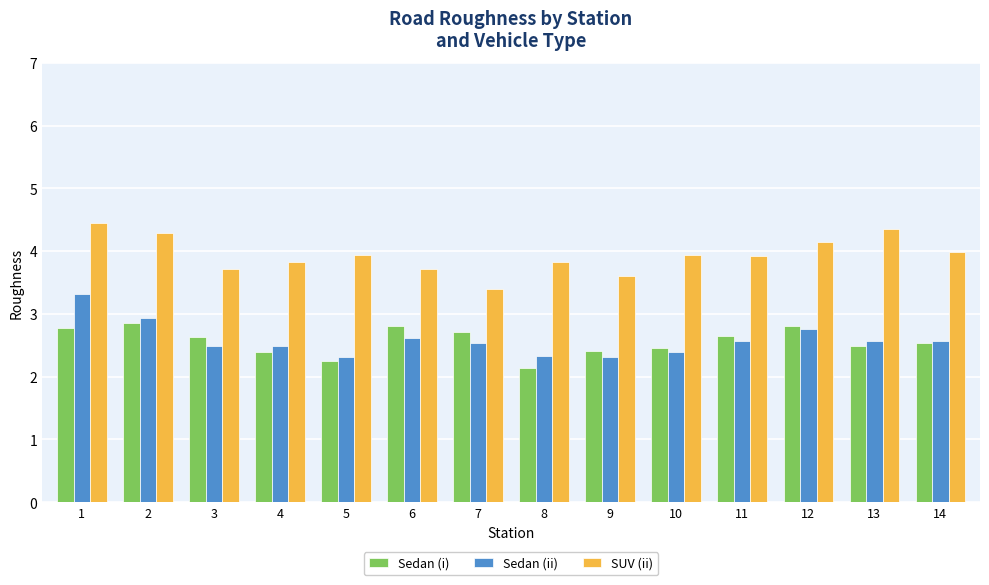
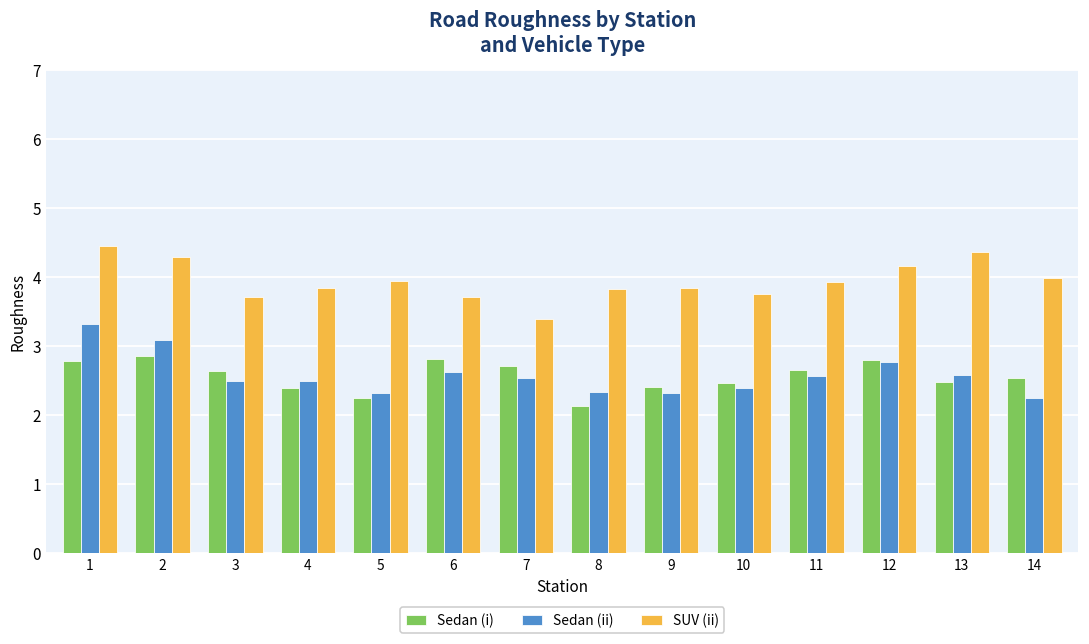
  {
    "Sedan (i)": {
      "1": 2.8,
      "2": 2.9,
      "3": 2.6,
      "4": 2.4,
      "5": 2.3,
      "6": 2.8,
      "7": 2.7,
      "8": 2.1,
      "9": 2.4,
      "10": 2.5,
      "11": 2.7,
      "12": 2.8,
      "13": 2.5,
      "14": 2.5
    },
    "Sedan (ii)": {
      "1": 3.3,
-     "2": 2.9,
+     "2": 3.1,
      "3": 2.5,
      "4": 2.5,
      "5": 2.3,
      "6": 2.6,
      "7": 2.5,
      "8": 2.3,
      "9": 2.3,
      "10": 2.4,
      "11": 2.6,
      "12": 2.8,
      "13": 2.6,
-     "14": 2.6
+     "14": 2.3
    },
    "SUV (ii)": {
      "1": 4.4,
      "2": 4.3,
      "3": 3.7,
      "4": 3.8,
      "5": 3.9,
      "6": 3.7,
      "7": 3.4,
      "8": 3.8,
-     "9": 3.6,
-     "10": 3.9,
+     "9": 3.8,
+     "10": 3.8,
      "11": 3.9,
      "12": 4.2,
      "13": 4.4,
      "14": 4.0
    }
  }
